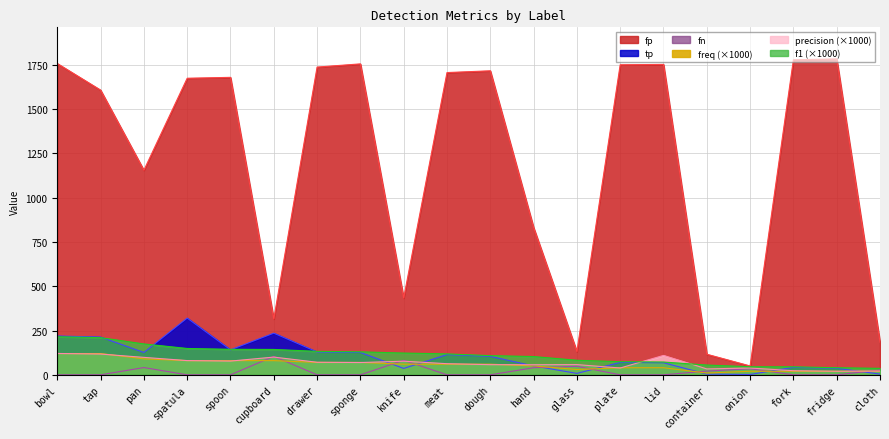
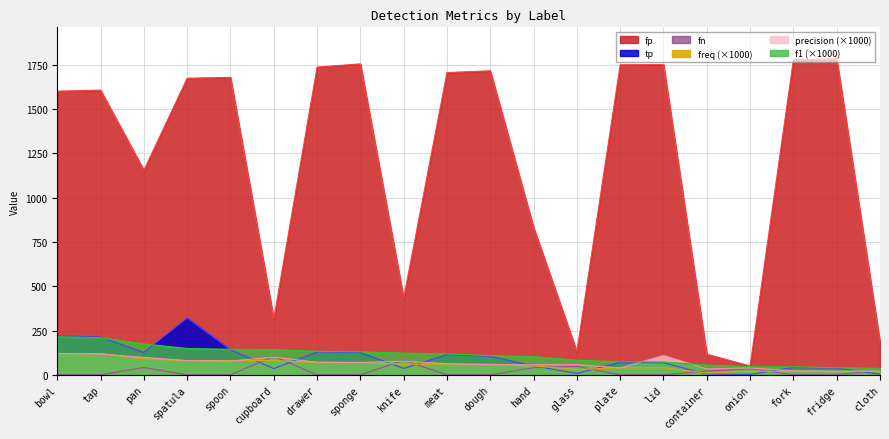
  {
    "fp": {
-     "bowl": 1760,
+     "bowl": 1600,
      "tap": 1610,
      "pan": 1150,
      "spatula": 1670,
      "spoon": 1680,
      "cupboard": 320,
      "drawer": 1740,
      "sponge": 1750,
      "knife": 430,
      "meat": 1710,
      "dough": 1720,
      "hand": 830,
      "glass": 130,
      "plate": 1750,
      "lid": 1750,
      "container": 120,
      "cloth": 180
    },
    "tp": {
      "pan": 130,
      "spatula": 320,
-     "cupboard": 240,
+     "cupboard": 40,
      "knife": 40,
      "glass": 10,
      "onion": 0,
      "cloth": 0
    },
    "fn": {
      "bowl": 0,
      "tap": 0,
      "pan": 40,
      "spatula": 0,
      "spoon": 0,
      "drawer": 0,
      "sponge": 0,
      "meat": 0,
      "dough": 0,
      "plate": 0,
      "lid": 0,
      "fork": 0,
      "fridge": 0
    },
    "freq (×1000)": {
      "cupboard": 80,
      "knife": 60,
      "glass": 30,
      "lid": 40
    },
    "precision (×1000)": {
      "lid": 110
    },
    "f1 (×1000)": {
      "pan": 170,
      "spatula": 150,
      "cupboard": 140,
      "knife": 120,
      "hand": 100,
      "glass": 80,
      "container": 60
    }
  }
